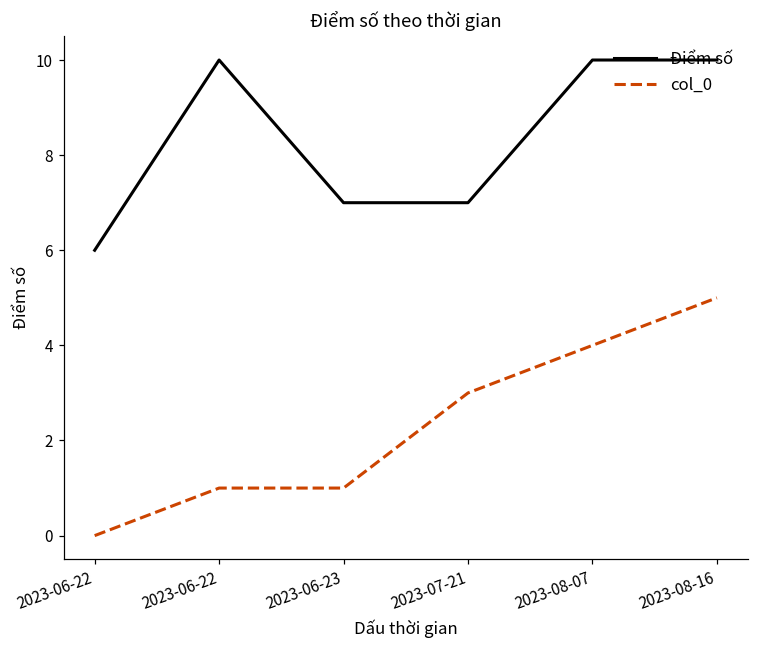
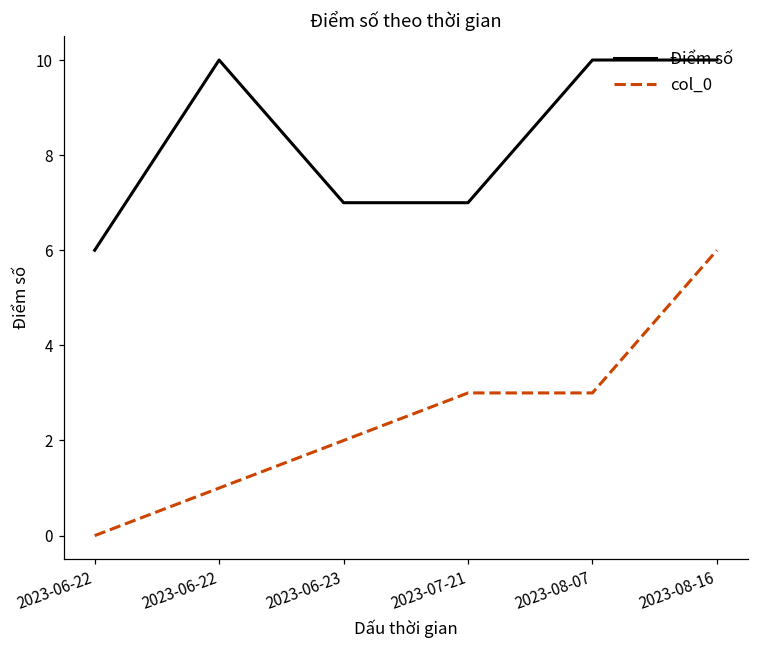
  {
    "Điểm số": {
      "2023-06-23": 7,
      "2023-07-21": 7,
      "2023-08-07": 10,
      "2023-08-16": 10
    },
    "col_0": {
-     "2023-06-23": 1,
+     "2023-06-23": 2,
      "2023-07-21": 3,
-     "2023-08-07": 4,
-     "2023-08-16": 5
+     "2023-08-07": 3,
+     "2023-08-16": 6
    }
  }
